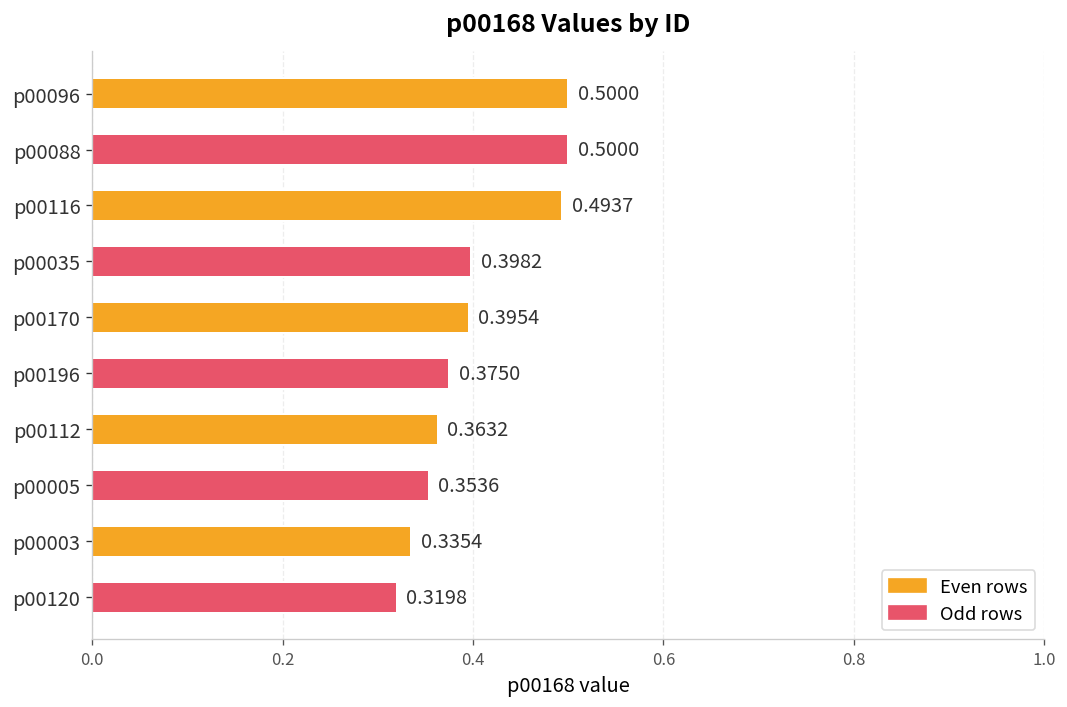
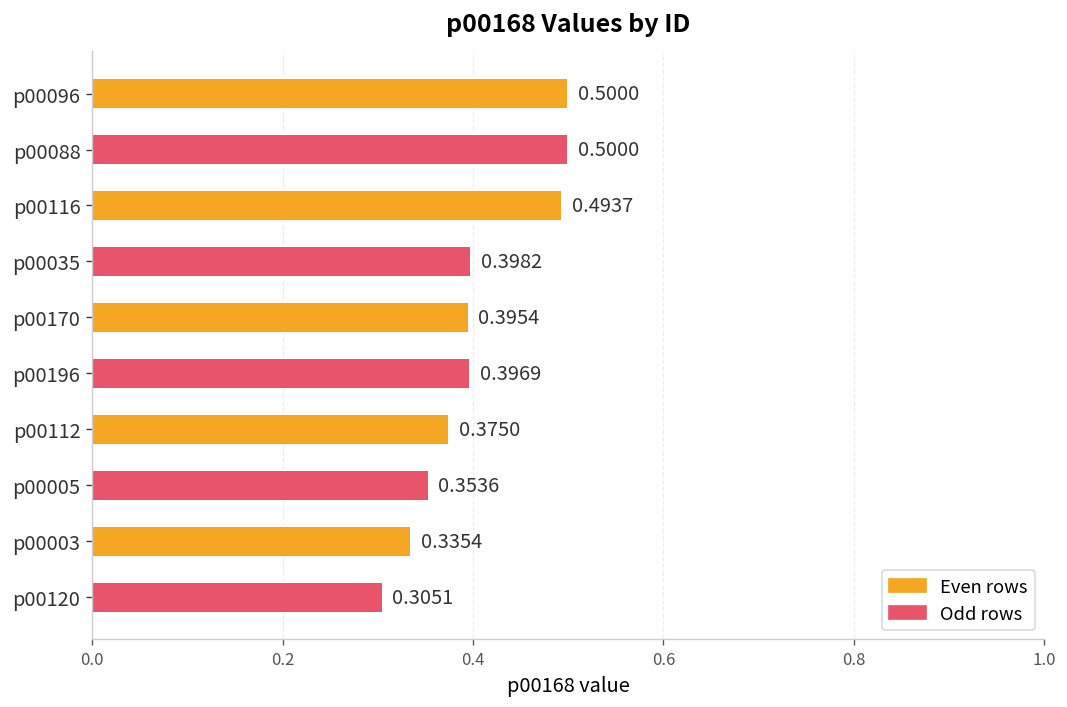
  {
    "p00096": 0.5000,
    "p00088": 0.5000,
    "p00116": 0.4937,
    "p00035": 0.3982,
    "p00170": 0.3954,
-   "p00196": 0.3750,
-   "p00112": 0.3632,
+   "p00196": 0.3969,
+   "p00112": 0.3750,
    "p00005": 0.3536,
    "p00003": 0.3354,
-   "p00120": 0.3198
+   "p00120": 0.3051
  }
